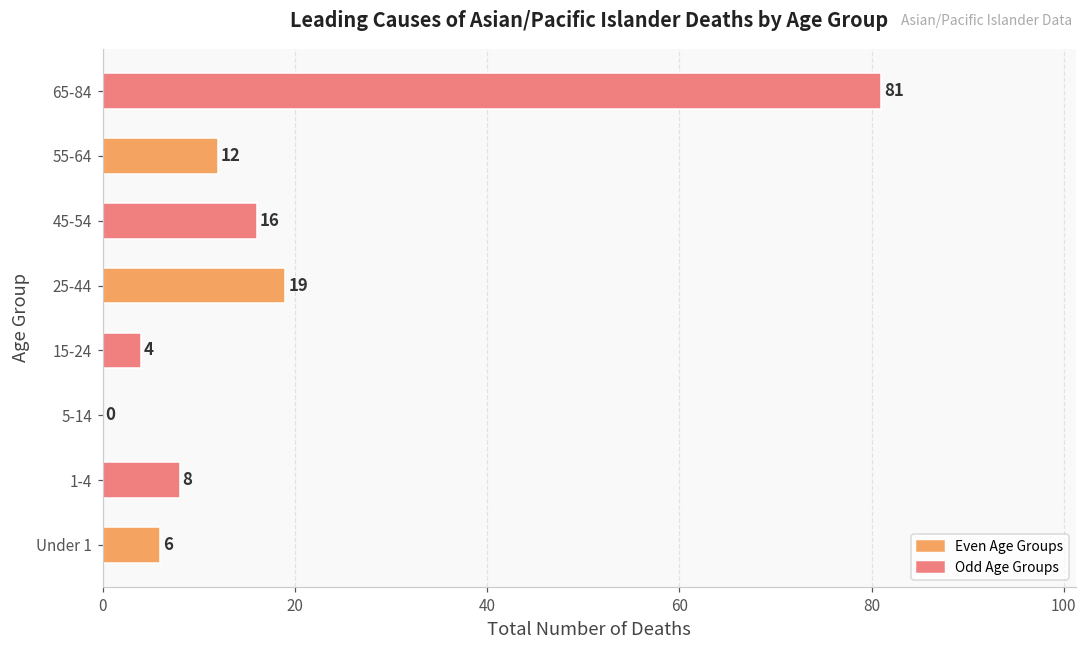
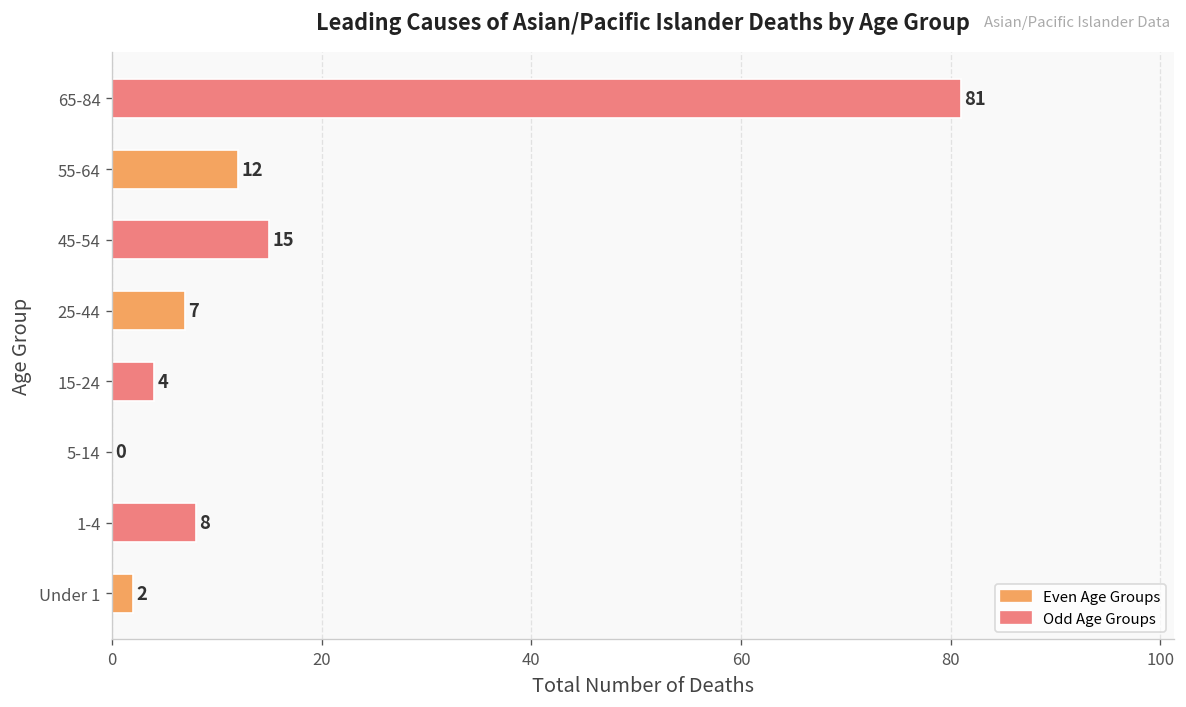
  {
    "65-84": 81,
    "55-64": 12,
-   "45-54": 16,
-   "25-44": 19,
+   "45-54": 15,
+   "25-44": 7,
    "15-24": 4,
    "5-14": 0,
    "1-4": 8,
-   "Under 1": 6
+   "Under 1": 2
  }
